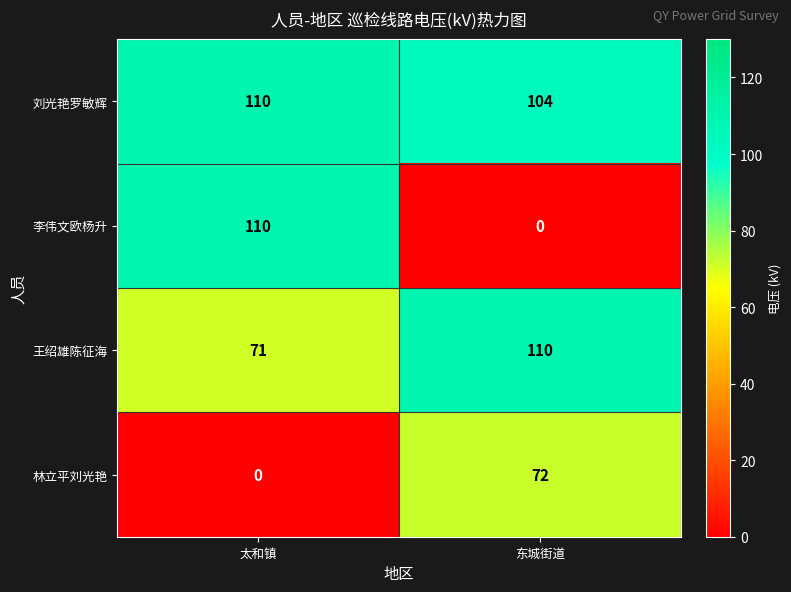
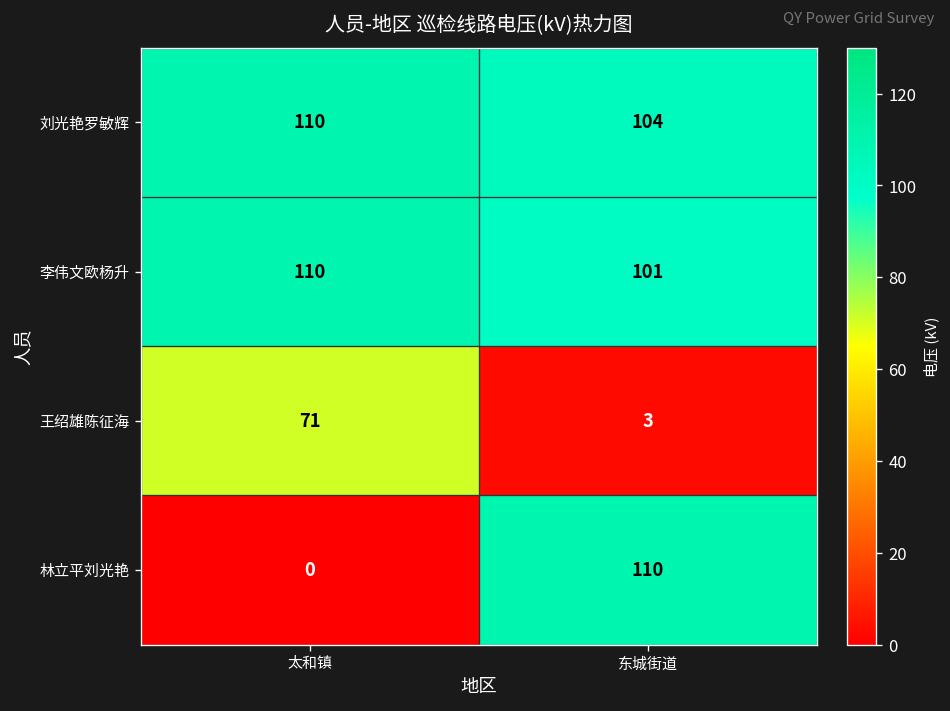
  {
    "刘光艳罗敏辉": {
      "太和镇": 110,
      "东城街道": 104
    },
    "李伟文欧杨升": {
      "太和镇": 110,
-     "东城街道": 0
+     "东城街道": 101
    },
    "王绍雄陈征海": {
      "太和镇": 71,
-     "东城街道": 110
+     "东城街道": 3
    },
    "林立平刘光艳": {
      "太和镇": 0,
-     "东城街道": 72
+     "东城街道": 110
    }
  }
